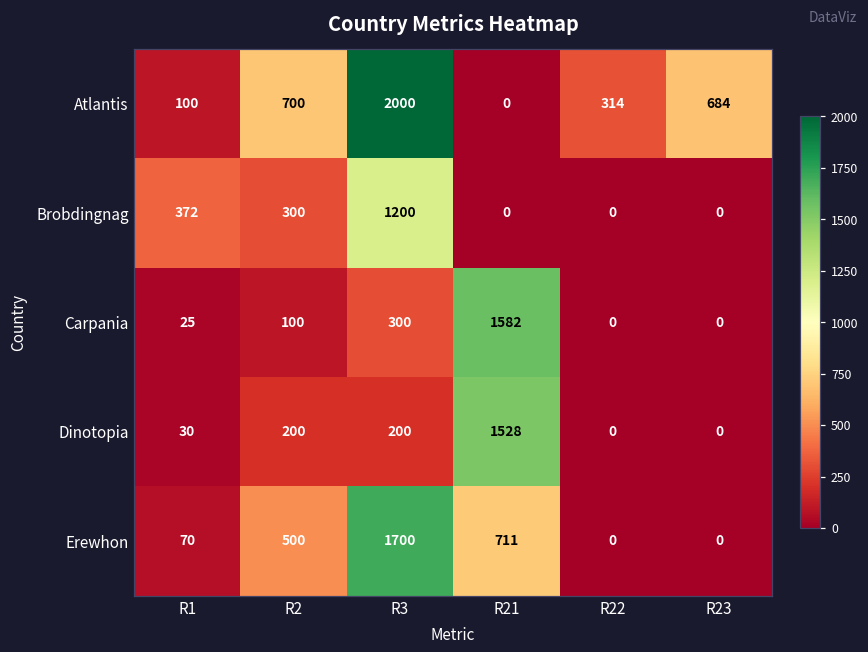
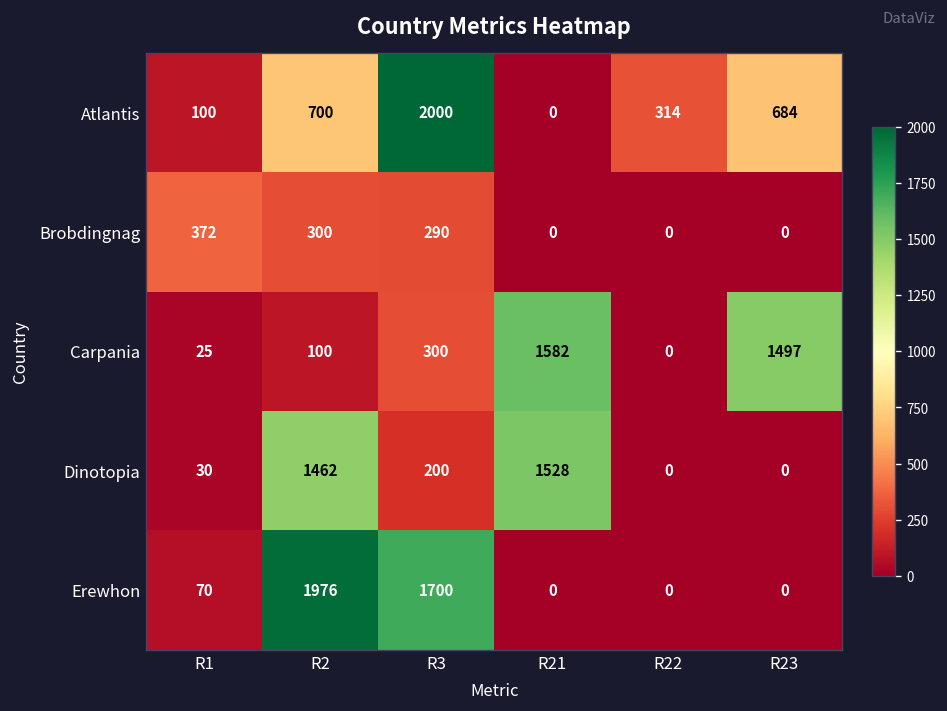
  {
    "Atlantis": {
      "R1": 100,
      "R2": 700,
      "R3": 2000,
      "R21": 0,
      "R22": 314,
      "R23": 684
    },
    "Brobdingnag": {
      "R1": 372,
      "R2": 300,
-     "R3": 1200,
+     "R3": 290,
      "R21": 0,
      "R22": 0,
      "R23": 0
    },
    "Carpania": {
      "R1": 25,
      "R2": 100,
      "R3": 300,
      "R21": 1582,
      "R22": 0,
-     "R23": 0
+     "R23": 1497
    },
    "Dinotopia": {
      "R1": 30,
-     "R2": 200,
+     "R2": 1462,
      "R3": 200,
      "R21": 1528,
      "R22": 0,
      "R23": 0
    },
    "Erewhon": {
      "R1": 70,
-     "R2": 500,
+     "R2": 1976,
      "R3": 1700,
-     "R21": 711,
+     "R21": 0,
      "R22": 0,
      "R23": 0
    }
  }
